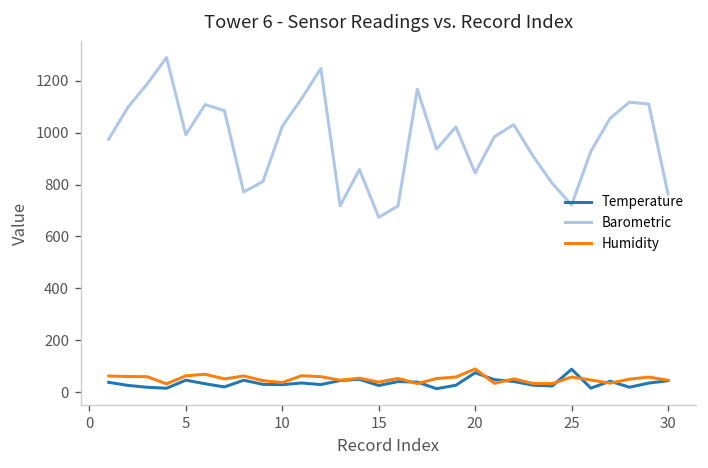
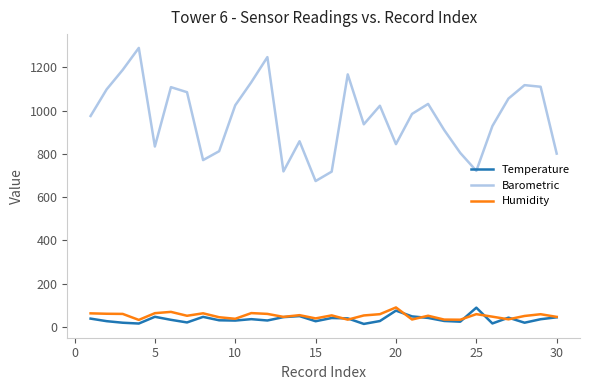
  {
    "Temperature": {
      "5": 50,
      "15": 30,
      "20": 70,
      "25": 90
    },
    "Barometric": {
-     "5": 990,
+     "5": 830,
      "10": 1020,
      "15": 670,
      "20": 840,
      "25": 720,
-     "30": 760
+     "30": 800
    },
    "Humidity": {
      "5": 60,
      "15": 40,
      "20": 90,
      "25": 60
    }
  }
